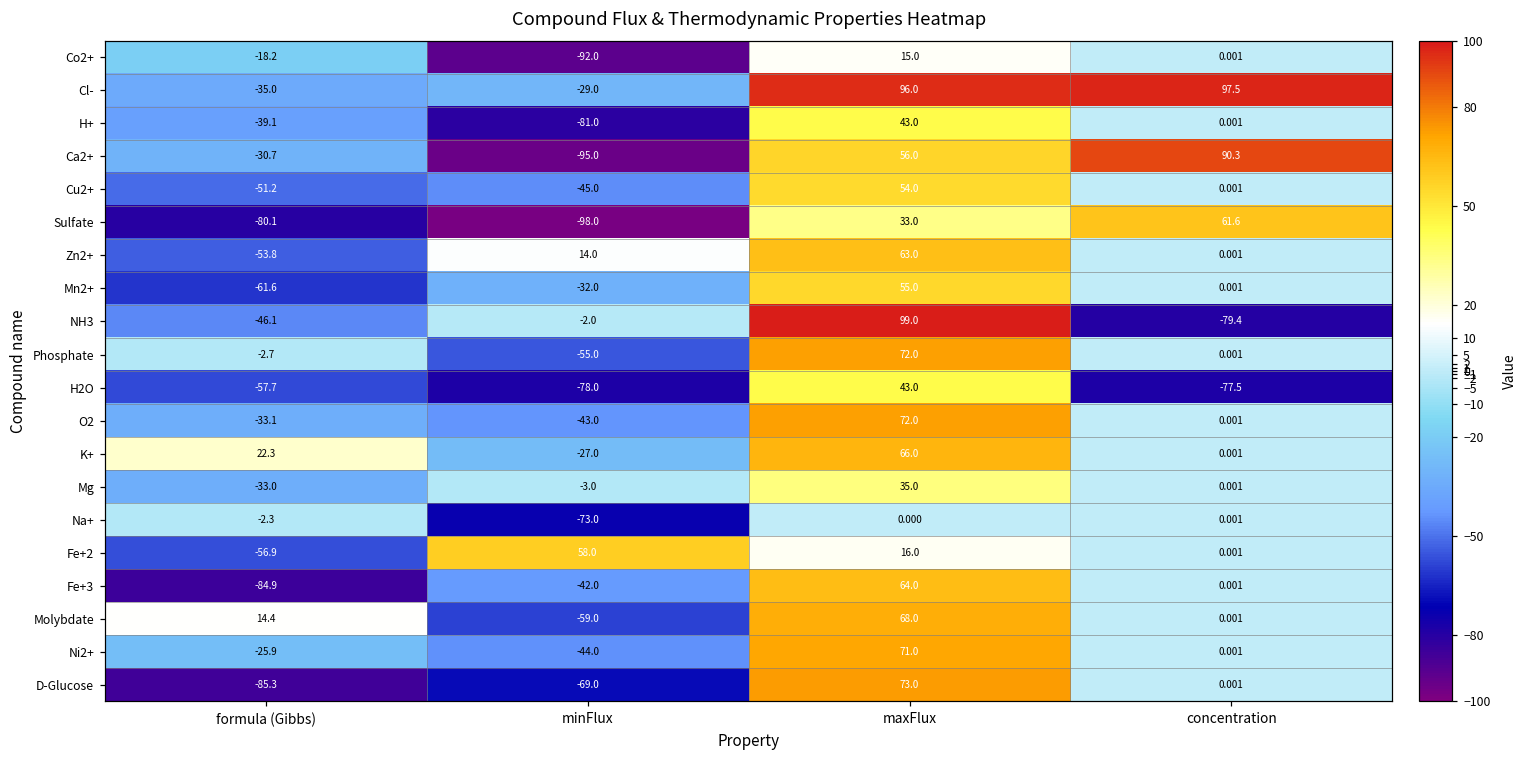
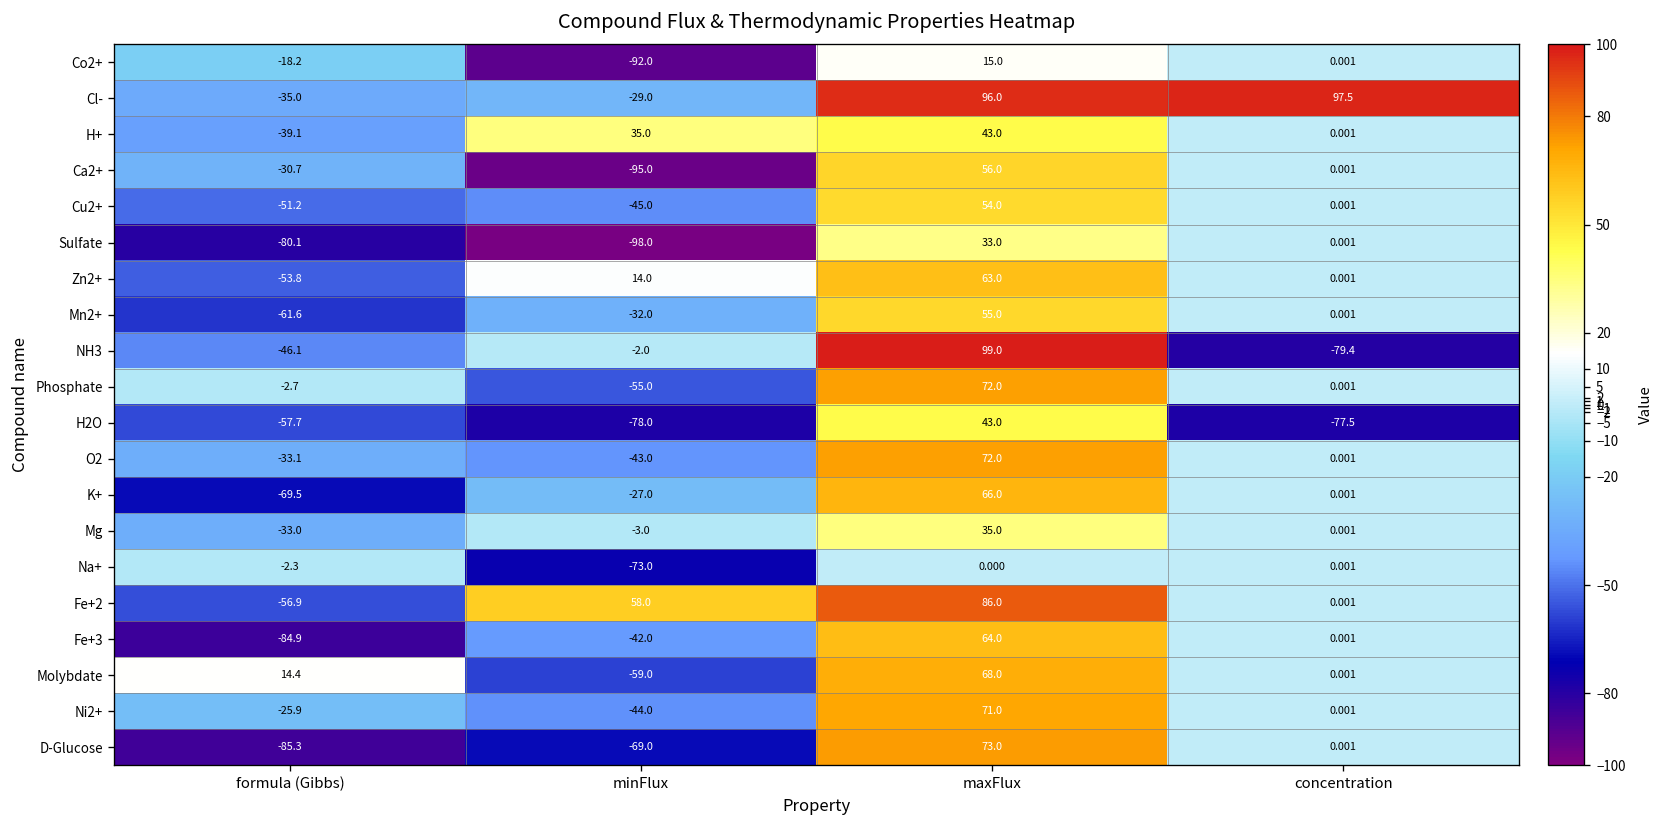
  {
    "Co2+": {
      "formula (Gibbs)": -18.2,
      "minFlux": -92.0,
      "maxFlux": 15.0,
      "concentration": 0.001
    },
    "Cl-": {
      "formula (Gibbs)": -35.0,
      "minFlux": -29.0,
      "maxFlux": 96.0,
      "concentration": 97.5
    },
    "H+": {
      "formula (Gibbs)": -39.1,
-     "minFlux": -81.0,
+     "minFlux": 35.0,
      "maxFlux": 43.0,
      "concentration": 0.001
    },
    "Ca2+": {
      "formula (Gibbs)": -30.7,
      "minFlux": -95.0,
      "maxFlux": 56.0,
-     "concentration": 90.3
+     "concentration": 0.001
    },
    "Cu2+": {
      "formula (Gibbs)": -51.2,
      "minFlux": -45.0,
      "maxFlux": 54.0,
      "concentration": 0.001
    },
    "Sulfate": {
      "formula (Gibbs)": -80.1,
      "minFlux": -98.0,
      "maxFlux": 33.0,
-     "concentration": 61.6
+     "concentration": 0.001
    },
    "Zn2+": {
      "formula (Gibbs)": -53.8,
      "minFlux": 14.0,
      "maxFlux": 63.0,
      "concentration": 0.001
    },
    "Mn2+": {
      "formula (Gibbs)": -61.6,
      "minFlux": -32.0,
      "maxFlux": 55.0,
      "concentration": 0.001
    },
    "NH3": {
      "formula (Gibbs)": -46.1,
      "minFlux": -2.0,
      "maxFlux": 99.0,
      "concentration": -79.4
    },
    "Phosphate": {
      "formula (Gibbs)": -2.7,
      "minFlux": -55.0,
      "maxFlux": 72.0,
      "concentration": 0.001
    },
    "H2O": {
      "formula (Gibbs)": -57.7,
      "minFlux": -78.0,
      "maxFlux": 43.0,
      "concentration": -77.5
    },
    "O2": {
      "formula (Gibbs)": -33.1,
      "minFlux": -43.0,
      "maxFlux": 72.0,
      "concentration": 0.001
    },
    "K+": {
-     "formula (Gibbs)": 22.3,
+     "formula (Gibbs)": -69.5,
      "minFlux": -27.0,
      "maxFlux": 66.0,
      "concentration": 0.001
    },
    "Mg": {
      "formula (Gibbs)": -33.0,
      "minFlux": -3.0,
      "maxFlux": 35.0,
      "concentration": 0.001
    },
    "Na+": {
      "formula (Gibbs)": -2.3,
      "minFlux": -73.0,
      "maxFlux": 0.000,
      "concentration": 0.001
    },
    "Fe+2": {
      "formula (Gibbs)": -56.9,
      "minFlux": 58.0,
-     "maxFlux": 16.0,
+     "maxFlux": 86.0,
      "concentration": 0.001
    },
    "Fe+3": {
      "formula (Gibbs)": -84.9,
      "minFlux": -42.0,
      "maxFlux": 64.0,
      "concentration": 0.001
    },
    "Molybdate": {
      "formula (Gibbs)": 14.4,
      "minFlux": -59.0,
      "maxFlux": 68.0,
      "concentration": 0.001
    },
    "Ni2+": {
      "formula (Gibbs)": -25.9,
      "minFlux": -44.0,
      "maxFlux": 71.0,
      "concentration": 0.001
    },
    "D-Glucose": {
      "formula (Gibbs)": -85.3,
      "minFlux": -69.0,
      "maxFlux": 73.0,
      "concentration": 0.001
    }
  }
